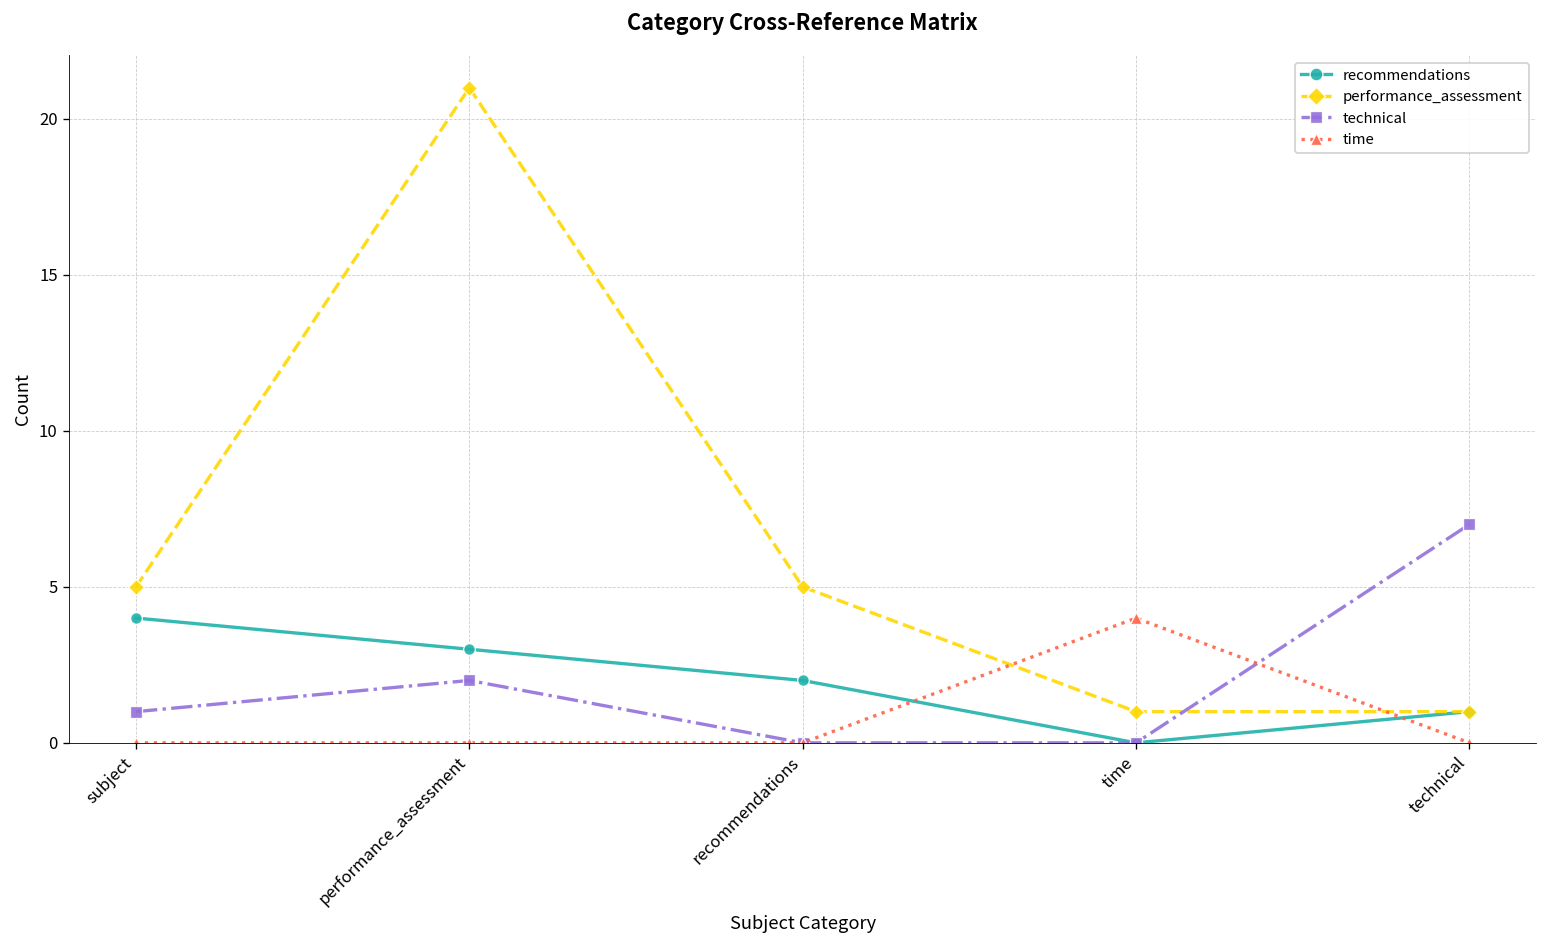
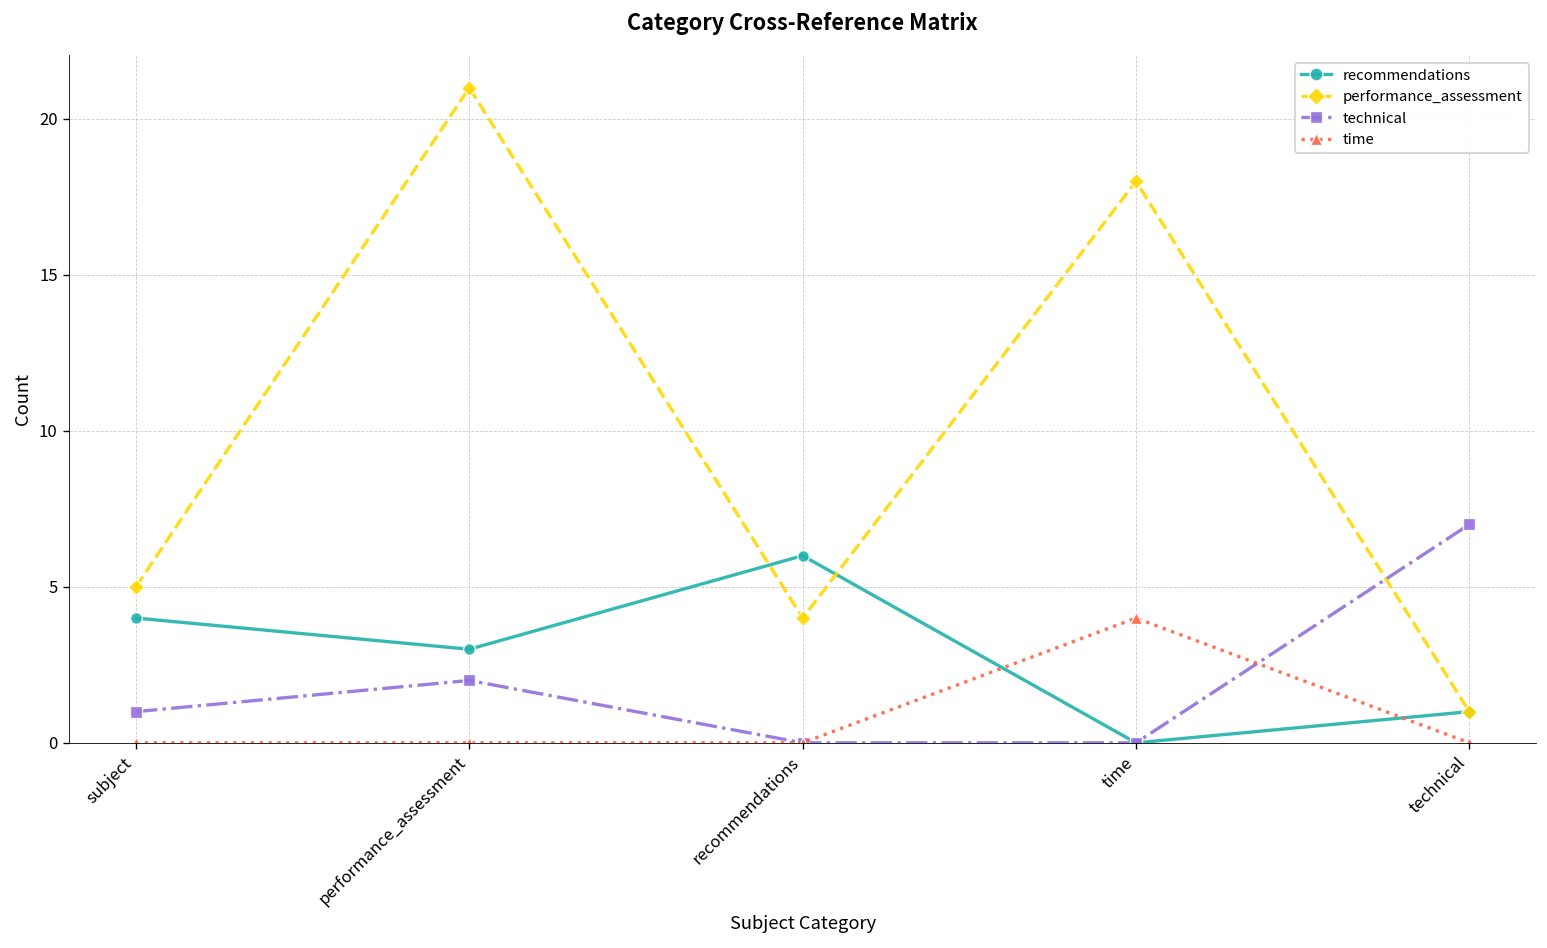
  {
    "recommendations": {
      "subject": 4,
      "performance_assessment": 3,
-     "recommendations": 2
+     "recommendations": 6
    },
    "performance_assessment": {
      "subject": 5,
      "performance_assessment": 21,
-     "recommendations": 5,
-     "time": 1
+     "recommendations": 4,
+     "time": 18
    },
    "technical": {
      "subject": 1,
      "performance_assessment": 2,
      "technical": 7
    },
    "time": {
      "subject": 0,
      "performance_assessment": 0,
      "time": 4,
      "technical": 0
    }
  }
